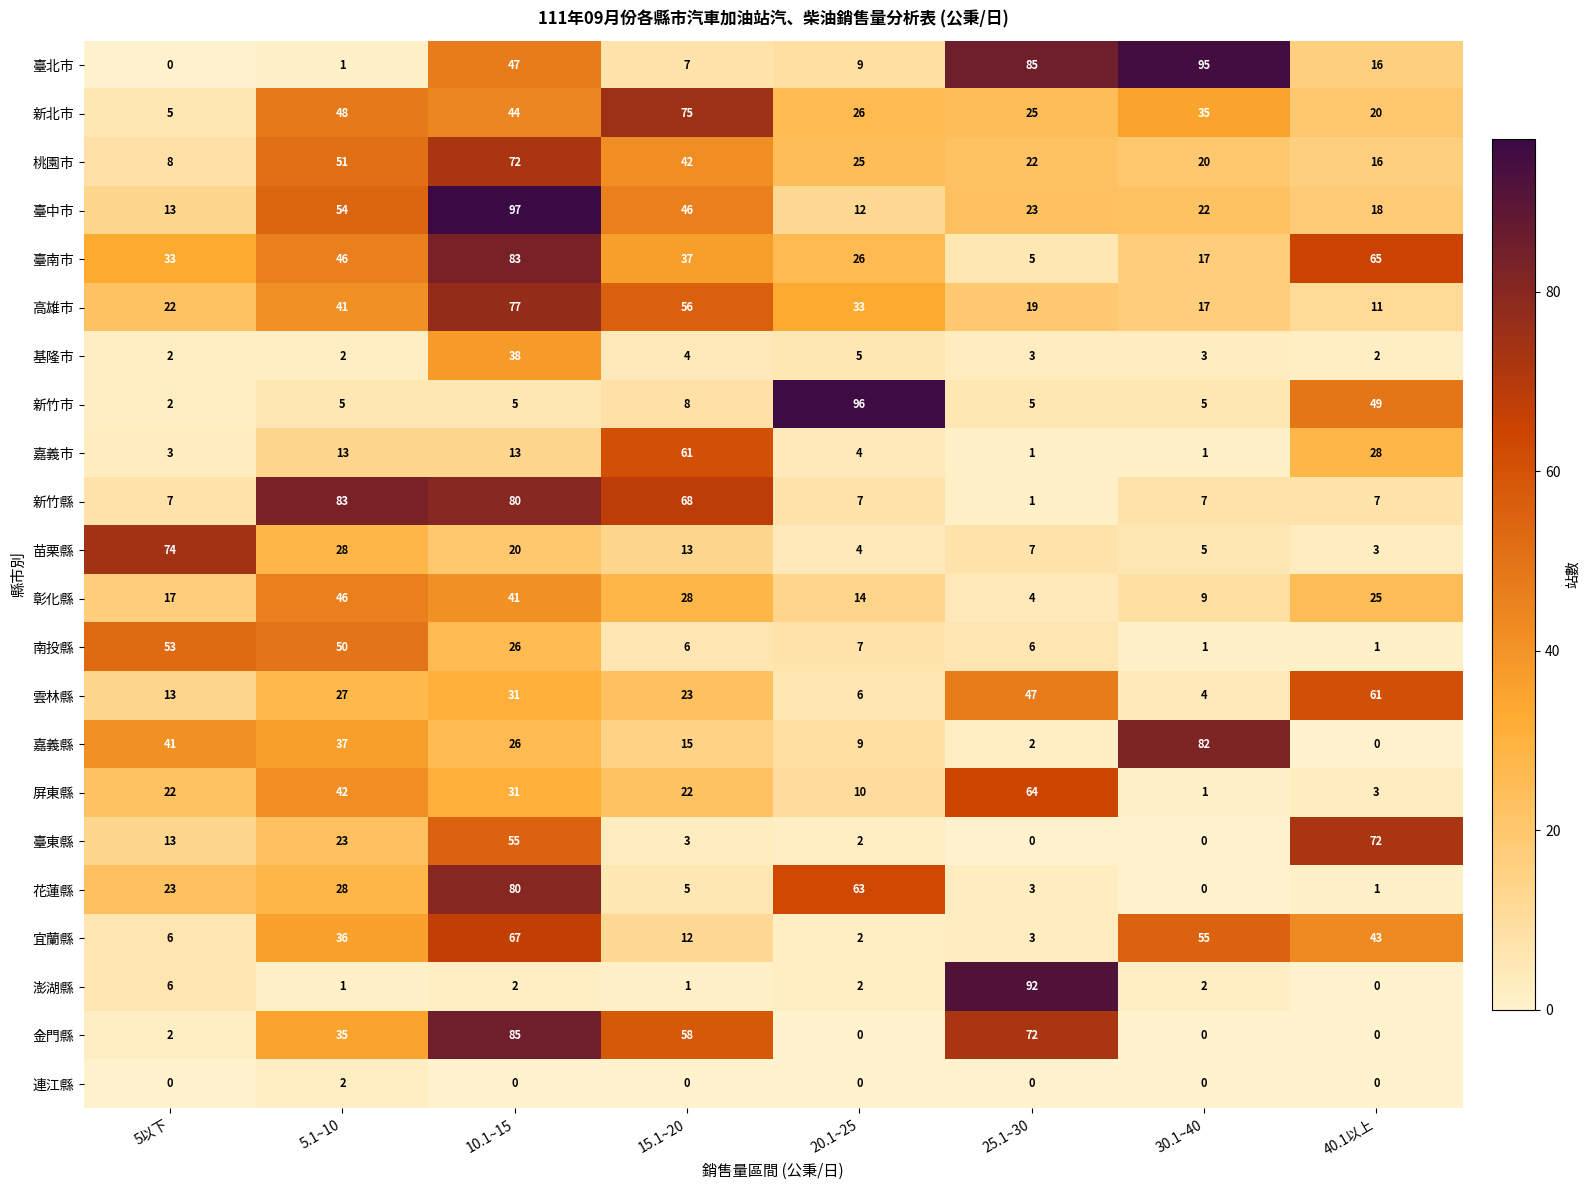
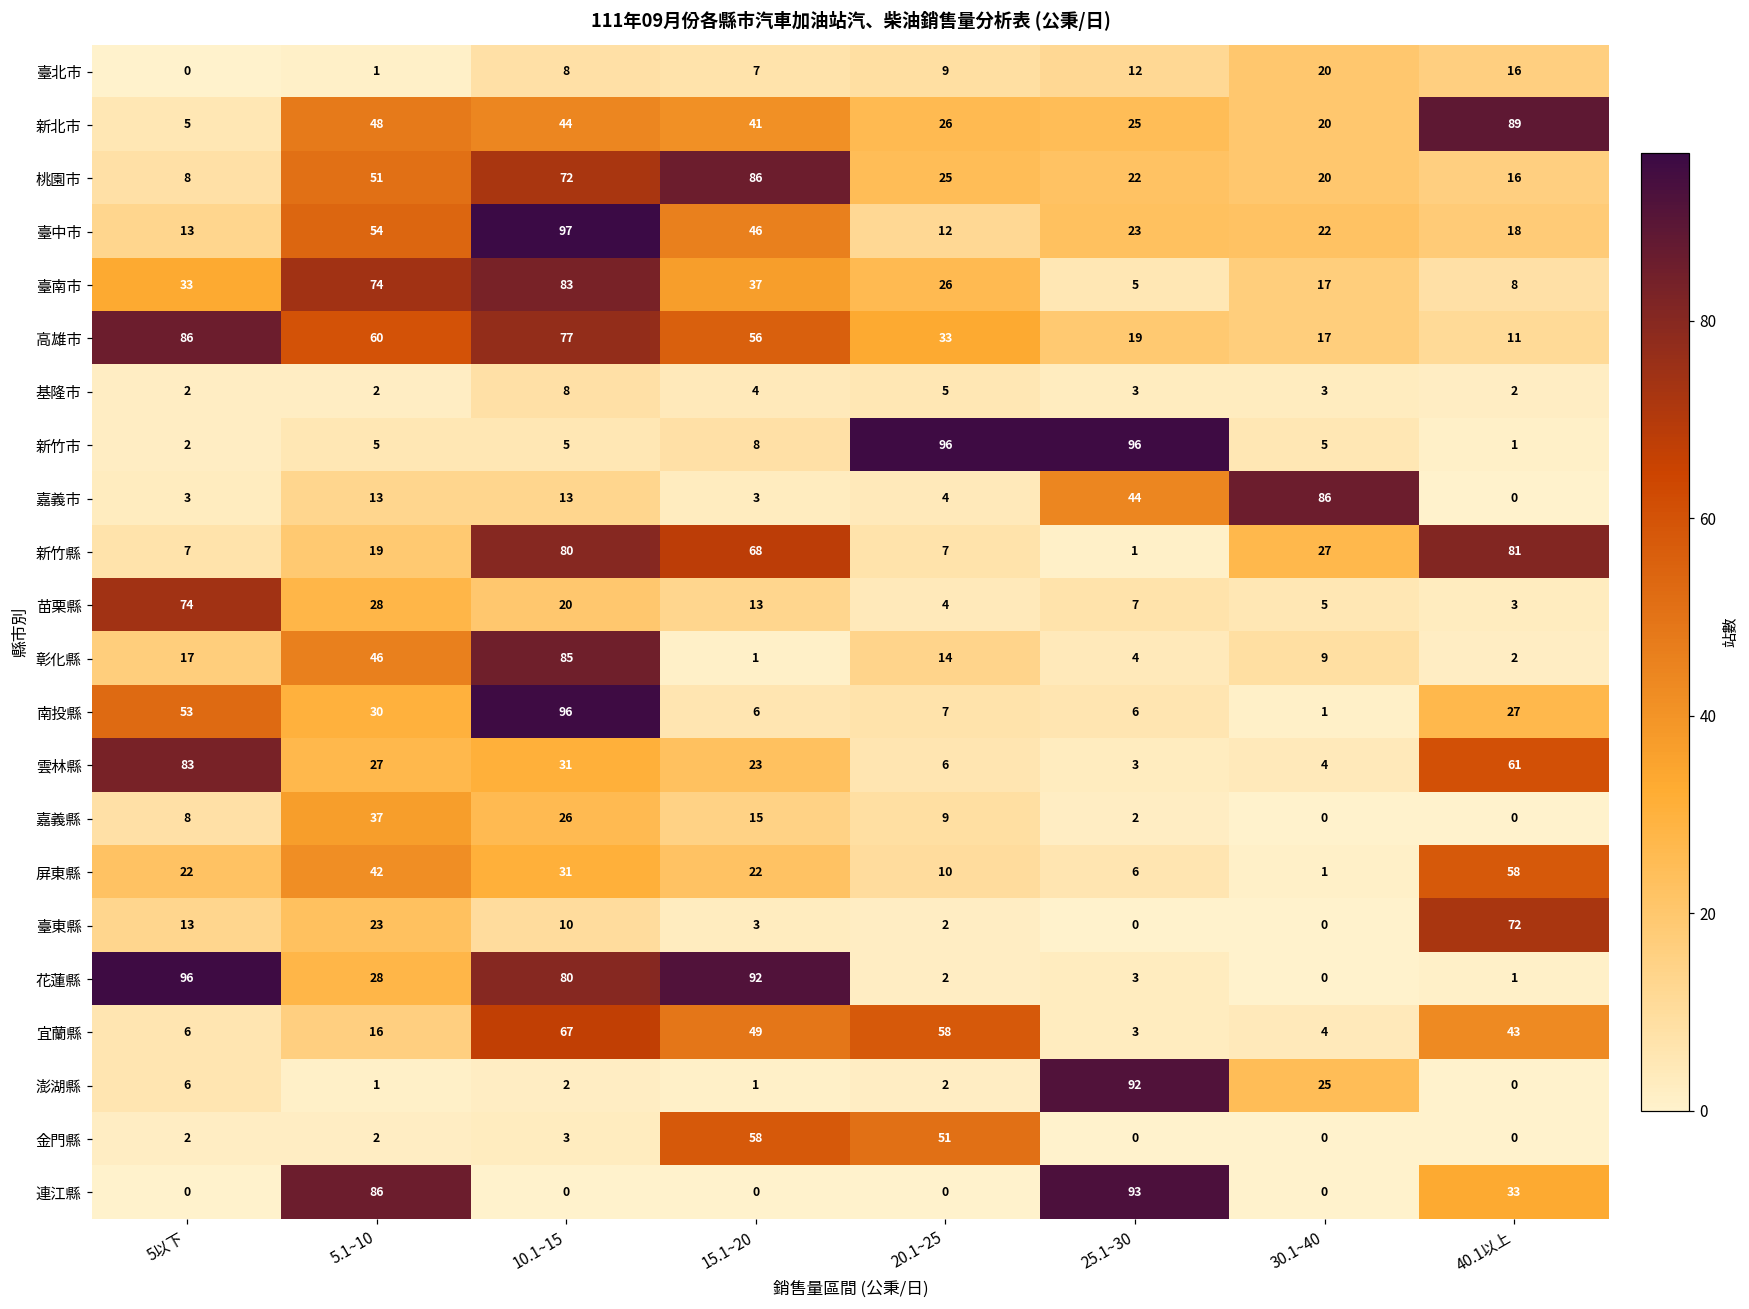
  {
    "臺北市": {
      "5以下": 0,
      "5.1~10": 1,
-     "10.1~15": 47,
+     "10.1~15": 8,
      "15.1~20": 7,
      "20.1~25": 9,
-     "25.1~30": 85,
-     "30.1~40": 95,
+     "25.1~30": 12,
+     "30.1~40": 20,
      "40.1以上": 16
    },
    "新北市": {
      "5以下": 5,
      "5.1~10": 48,
      "10.1~15": 44,
-     "15.1~20": 75,
+     "15.1~20": 41,
      "20.1~25": 26,
      "25.1~30": 25,
-     "30.1~40": 35,
-     "40.1以上": 20
+     "30.1~40": 20,
+     "40.1以上": 89
    },
    "桃園市": {
      "5以下": 8,
      "5.1~10": 51,
      "10.1~15": 72,
-     "15.1~20": 42,
+     "15.1~20": 86,
      "20.1~25": 25,
      "25.1~30": 22,
      "30.1~40": 20,
      "40.1以上": 16
    },
    "臺中市": {
      "5以下": 13,
      "5.1~10": 54,
      "10.1~15": 97,
      "15.1~20": 46,
      "20.1~25": 12,
      "25.1~30": 23,
      "30.1~40": 22,
      "40.1以上": 18
    },
    "臺南市": {
      "5以下": 33,
-     "5.1~10": 46,
+     "5.1~10": 74,
      "10.1~15": 83,
      "15.1~20": 37,
      "20.1~25": 26,
      "25.1~30": 5,
      "30.1~40": 17,
-     "40.1以上": 65
+     "40.1以上": 8
    },
    "高雄市": {
-     "5以下": 22,
-     "5.1~10": 41,
+     "5以下": 86,
+     "5.1~10": 60,
      "10.1~15": 77,
      "15.1~20": 56,
      "20.1~25": 33,
      "25.1~30": 19,
      "30.1~40": 17,
      "40.1以上": 11
    },
    "基隆市": {
      "5以下": 2,
      "5.1~10": 2,
-     "10.1~15": 38,
+     "10.1~15": 8,
      "15.1~20": 4,
      "20.1~25": 5,
      "25.1~30": 3,
      "30.1~40": 3,
      "40.1以上": 2
    },
    "新竹市": {
      "5以下": 2,
      "5.1~10": 5,
      "10.1~15": 5,
      "15.1~20": 8,
      "20.1~25": 96,
-     "25.1~30": 5,
+     "25.1~30": 96,
      "30.1~40": 5,
-     "40.1以上": 49
+     "40.1以上": 1
    },
    "嘉義市": {
      "5以下": 3,
      "5.1~10": 13,
      "10.1~15": 13,
-     "15.1~20": 61,
+     "15.1~20": 3,
      "20.1~25": 4,
-     "25.1~30": 1,
-     "30.1~40": 1,
-     "40.1以上": 28
+     "25.1~30": 44,
+     "30.1~40": 86,
+     "40.1以上": 0
    },
    "新竹縣": {
      "5以下": 7,
-     "5.1~10": 83,
+     "5.1~10": 19,
      "10.1~15": 80,
      "15.1~20": 68,
      "20.1~25": 7,
      "25.1~30": 1,
-     "30.1~40": 7,
-     "40.1以上": 7
+     "30.1~40": 27,
+     "40.1以上": 81
    },
    "苗栗縣": {
      "5以下": 74,
      "5.1~10": 28,
      "10.1~15": 20,
      "15.1~20": 13,
      "20.1~25": 4,
      "25.1~30": 7,
      "30.1~40": 5,
      "40.1以上": 3
    },
    "彰化縣": {
      "5以下": 17,
      "5.1~10": 46,
-     "10.1~15": 41,
-     "15.1~20": 28,
+     "10.1~15": 85,
+     "15.1~20": 1,
      "20.1~25": 14,
      "25.1~30": 4,
      "30.1~40": 9,
-     "40.1以上": 25
+     "40.1以上": 2
    },
    "南投縣": {
      "5以下": 53,
-     "5.1~10": 50,
-     "10.1~15": 26,
+     "5.1~10": 30,
+     "10.1~15": 96,
      "15.1~20": 6,
      "20.1~25": 7,
      "25.1~30": 6,
      "30.1~40": 1,
-     "40.1以上": 1
+     "40.1以上": 27
    },
    "雲林縣": {
-     "5以下": 13,
+     "5以下": 83,
      "5.1~10": 27,
      "10.1~15": 31,
      "15.1~20": 23,
      "20.1~25": 6,
-     "25.1~30": 47,
+     "25.1~30": 3,
      "30.1~40": 4,
      "40.1以上": 61
    },
    "嘉義縣": {
-     "5以下": 41,
+     "5以下": 8,
      "5.1~10": 37,
      "10.1~15": 26,
      "15.1~20": 15,
      "20.1~25": 9,
      "25.1~30": 2,
-     "30.1~40": 82,
+     "30.1~40": 0,
      "40.1以上": 0
    },
    "屏東縣": {
      "5以下": 22,
      "5.1~10": 42,
      "10.1~15": 31,
      "15.1~20": 22,
      "20.1~25": 10,
-     "25.1~30": 64,
+     "25.1~30": 6,
      "30.1~40": 1,
-     "40.1以上": 3
+     "40.1以上": 58
    },
    "臺東縣": {
      "5以下": 13,
      "5.1~10": 23,
-     "10.1~15": 55,
+     "10.1~15": 10,
      "15.1~20": 3,
      "20.1~25": 2,
      "25.1~30": 0,
      "30.1~40": 0,
      "40.1以上": 72
    },
    "花蓮縣": {
-     "5以下": 23,
+     "5以下": 96,
      "5.1~10": 28,
      "10.1~15": 80,
-     "15.1~20": 5,
-     "20.1~25": 63,
+     "15.1~20": 92,
+     "20.1~25": 2,
      "25.1~30": 3,
      "30.1~40": 0,
      "40.1以上": 1
    },
    "宜蘭縣": {
      "5以下": 6,
-     "5.1~10": 36,
+     "5.1~10": 16,
      "10.1~15": 67,
-     "15.1~20": 12,
-     "20.1~25": 2,
+     "15.1~20": 49,
+     "20.1~25": 58,
      "25.1~30": 3,
-     "30.1~40": 55,
+     "30.1~40": 4,
      "40.1以上": 43
    },
    "澎湖縣": {
      "5以下": 6,
      "5.1~10": 1,
      "10.1~15": 2,
      "15.1~20": 1,
      "20.1~25": 2,
      "25.1~30": 92,
-     "30.1~40": 2,
+     "30.1~40": 25,
      "40.1以上": 0
    },
    "金門縣": {
      "5以下": 2,
-     "5.1~10": 35,
-     "10.1~15": 85,
+     "5.1~10": 2,
+     "10.1~15": 3,
      "15.1~20": 58,
-     "20.1~25": 0,
-     "25.1~30": 72,
+     "20.1~25": 51,
+     "25.1~30": 0,
      "30.1~40": 0,
      "40.1以上": 0
    },
    "連江縣": {
      "5以下": 0,
-     "5.1~10": 2,
+     "5.1~10": 86,
      "10.1~15": 0,
      "15.1~20": 0,
      "20.1~25": 0,
-     "25.1~30": 0,
+     "25.1~30": 93,
      "30.1~40": 0,
-     "40.1以上": 0
+     "40.1以上": 33
    }
  }
